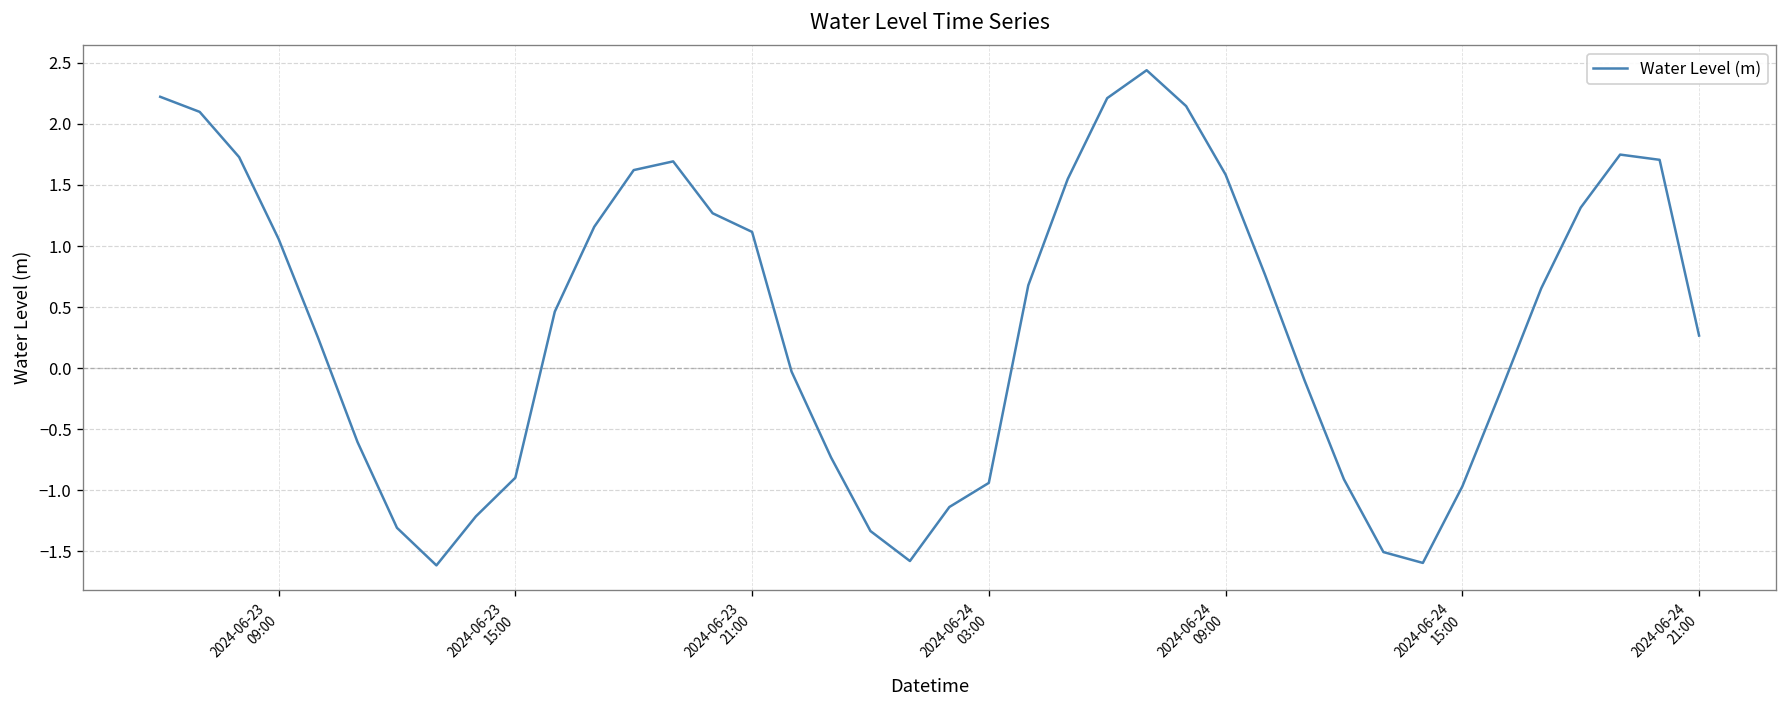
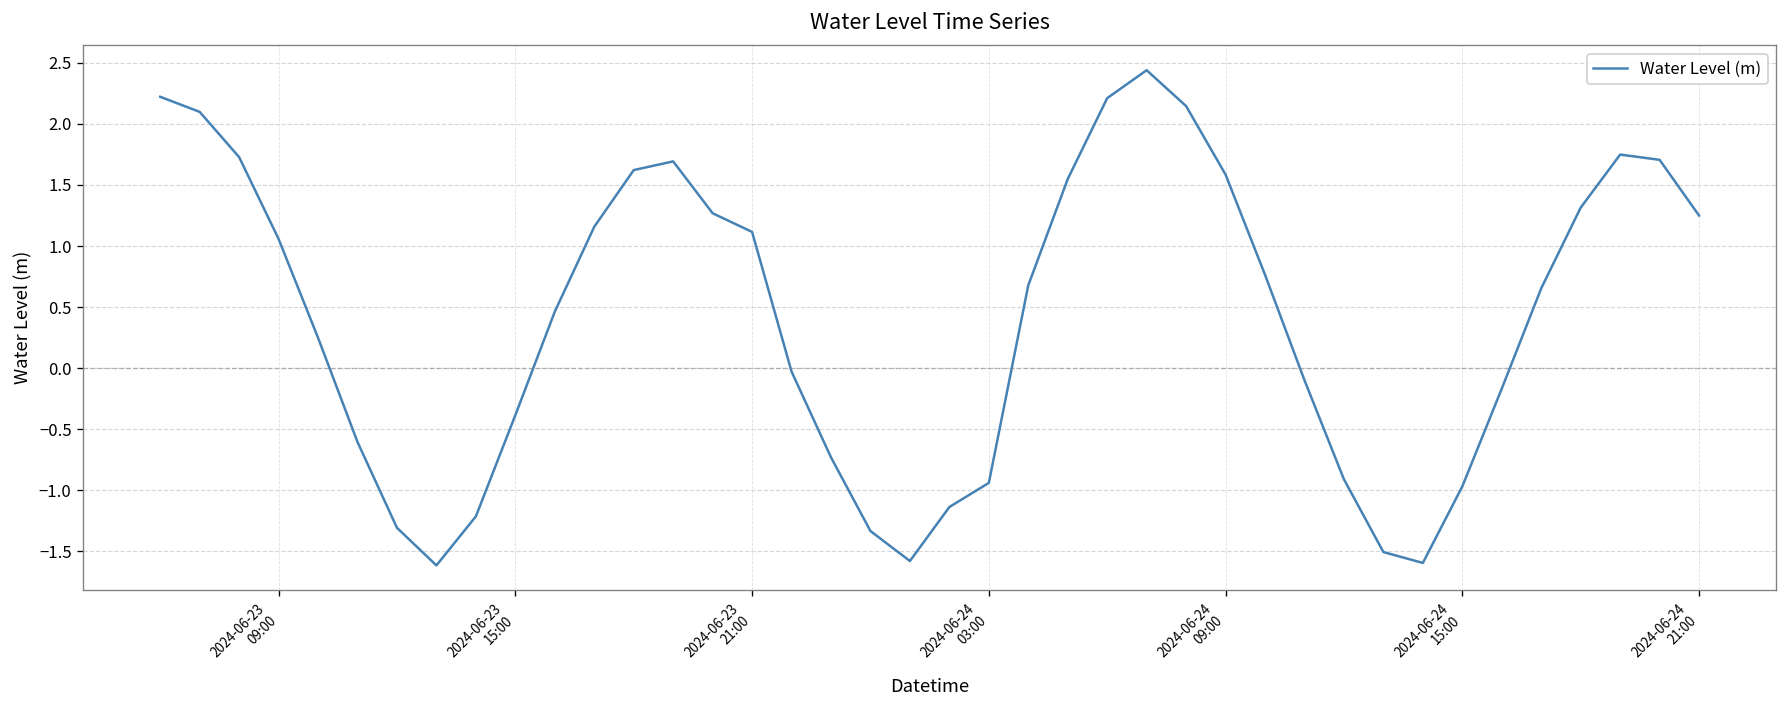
  {
    "2024-06-23 09:00": 1.06,
-   "2024-06-23 15:00": -0.90,
+   "2024-06-23 15:00": -0.38,
    "2024-06-23 21:00": 1.12,
    "2024-06-24 03:00": -0.94,
    "2024-06-24 09:00": 1.59,
    "2024-06-24 15:00": -0.97,
-   "2024-06-24 21:00": 0.27
+   "2024-06-24 21:00": 1.25
  }
